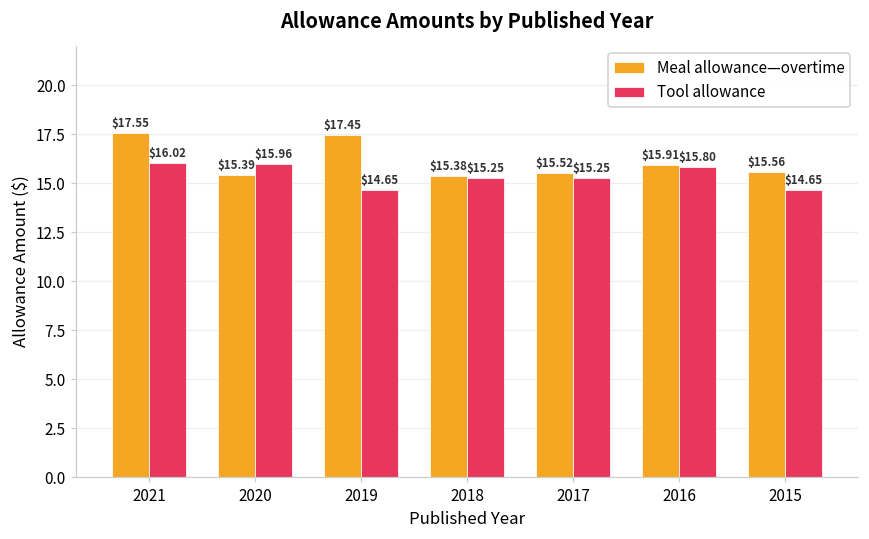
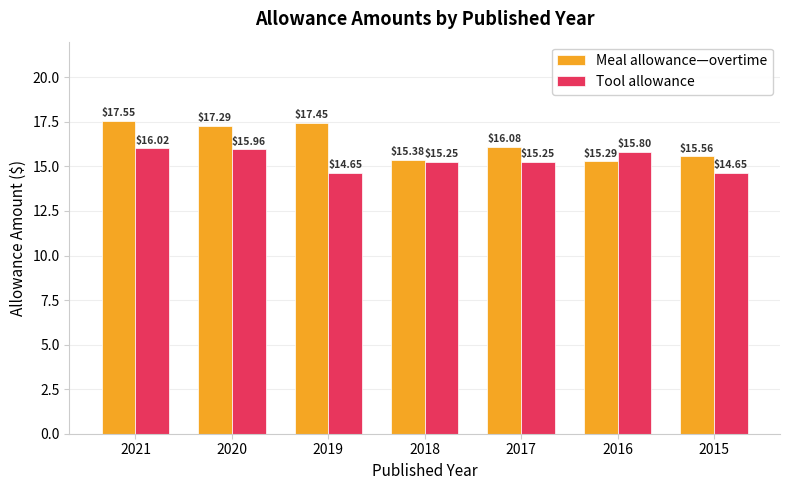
  {
    "Meal allowance—overtime": {
      "2021": "$17.55",
-     "2020": "$15.39",
+     "2020": "$17.29",
      "2019": "$17.45",
      "2018": "$15.38",
-     "2017": "$15.52",
-     "2016": "$15.91",
+     "2017": "$16.08",
+     "2016": "$15.29",
      "2015": "$15.56"
    },
    "Tool allowance": {
      "2021": "$16.02",
      "2020": "$15.96",
      "2019": "$14.65",
      "2018": "$15.25",
      "2017": "$15.25",
      "2016": "$15.80",
      "2015": "$14.65"
    }
  }
